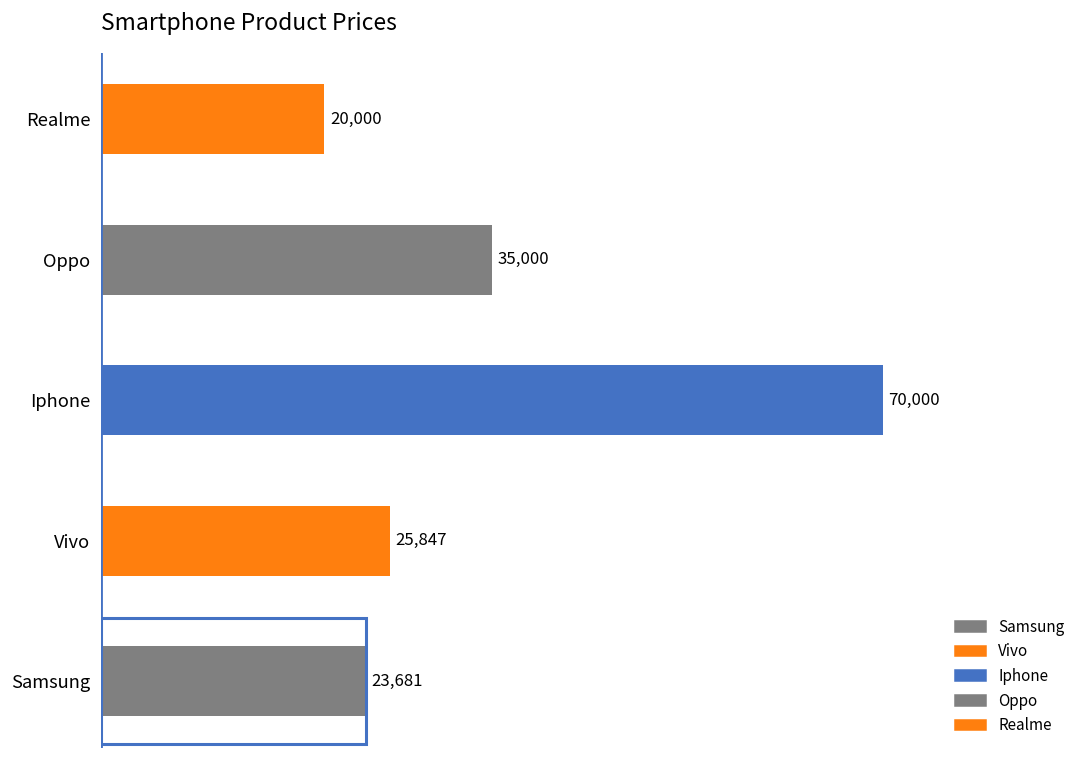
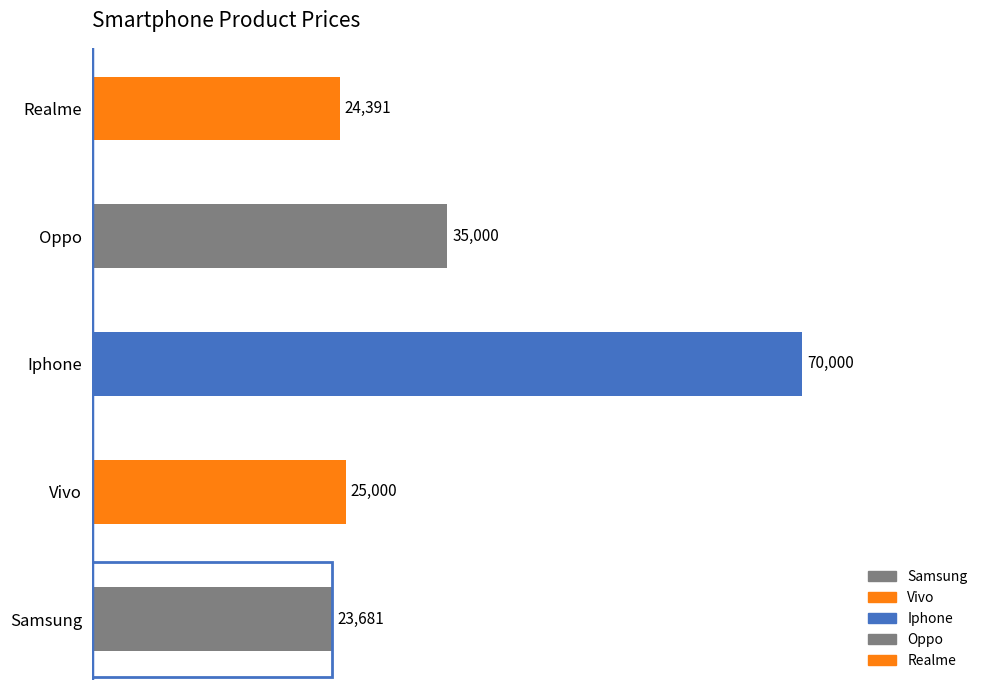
  {
-   "Realme": "20,000",
+   "Realme": "24,391",
    "Oppo": "35,000",
    "Iphone": "70,000",
-   "Vivo": "25,847",
+   "Vivo": "25,000",
    "Samsung": "23,681"
  }
